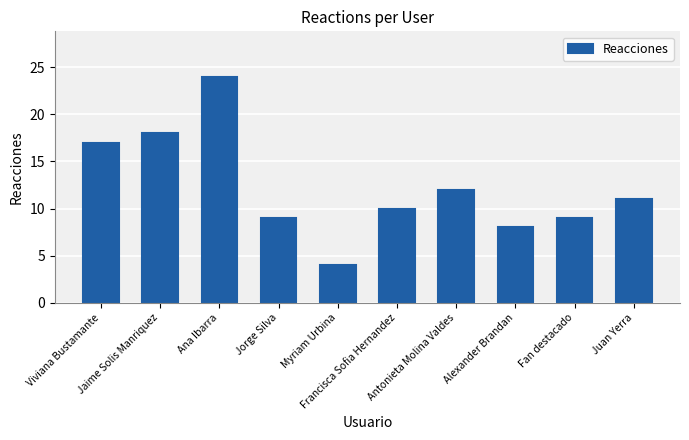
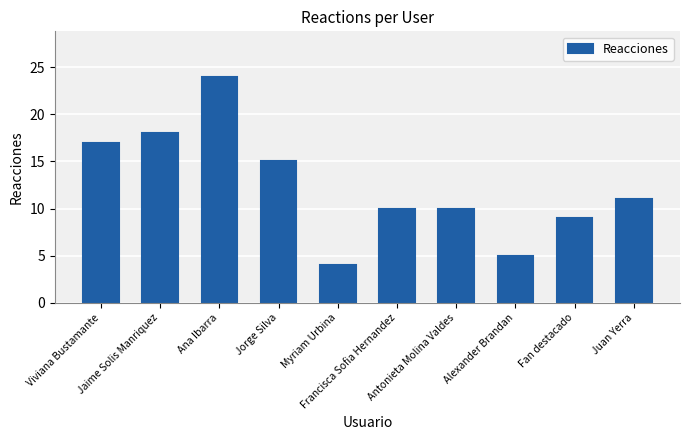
  {
    "Viviana Bustamante": 17,
    "Jaime Solis Manriquez": 18,
    "Ana Ibarra": 24,
-   "Jorge Silva": 9,
+   "Jorge Silva": 15,
    "Myriam Urbina": 4,
    "Francisca Sofia Hernandez": 10,
-   "Antonieta Molina Valdes": 12,
-   "Alexander Brandan": 8,
+   "Antonieta Molina Valdes": 10,
+   "Alexander Brandan": 5,
    "Fan destacado": 9,
    "Juan Yerra": 11
  }
